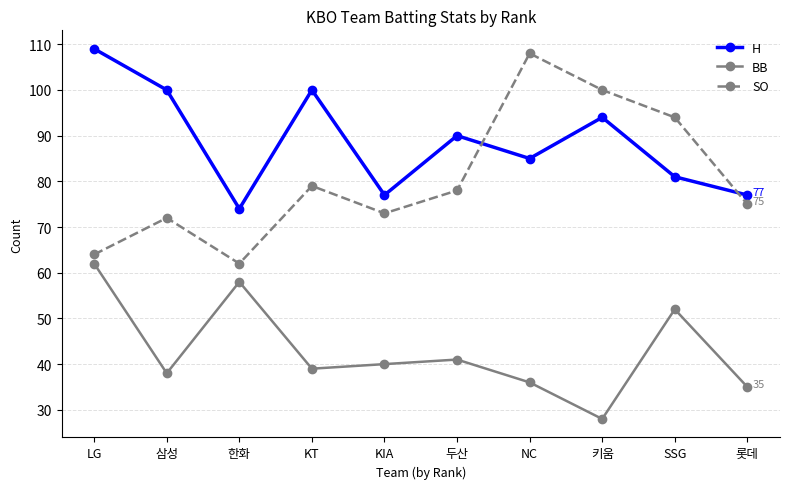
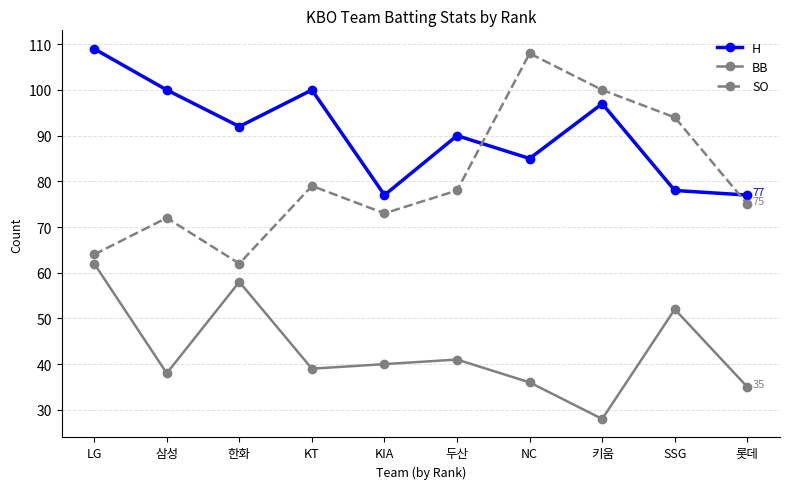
  {
    "H": {
      "LG": 109,
      "삼성": 100,
-     "한화": 74,
+     "한화": 92,
      "KT": 100,
      "KIA": 77,
      "두산": 90,
      "NC": 85,
-     "키움": 94,
-     "SSG": 81
+     "키움": 97,
+     "SSG": 78
    }
  }
